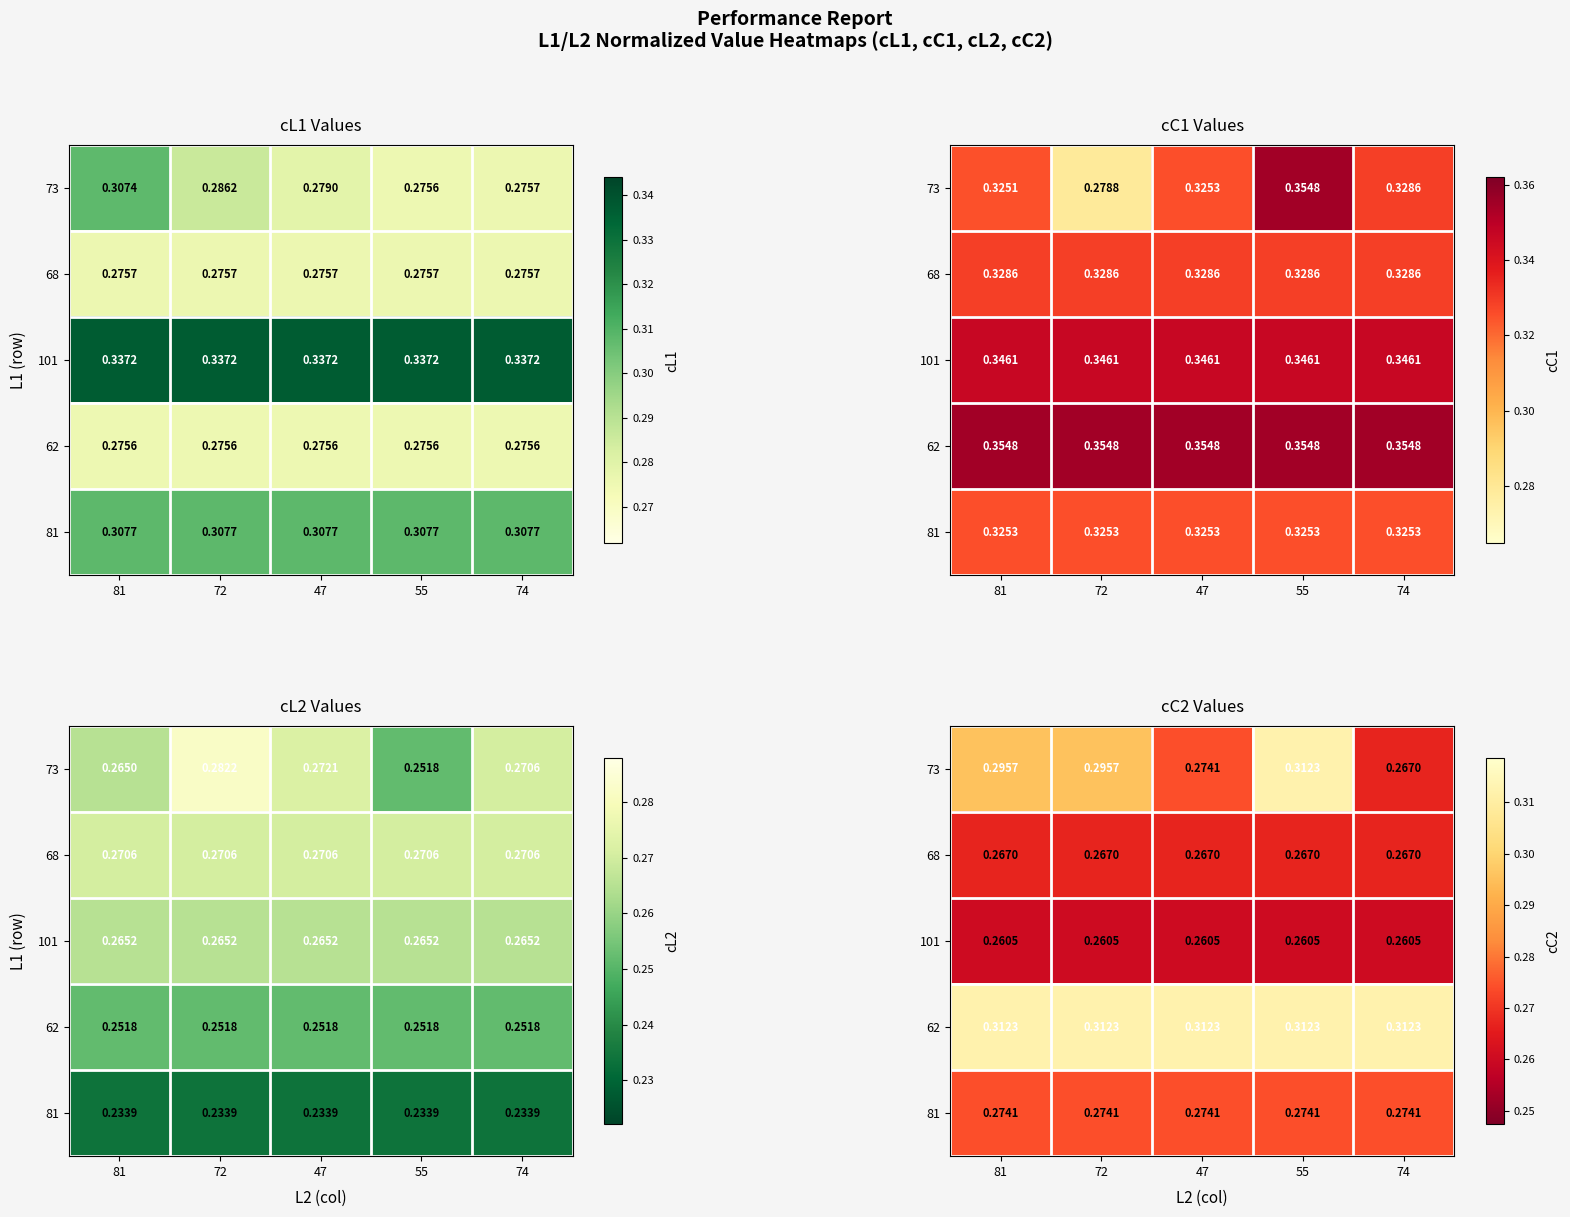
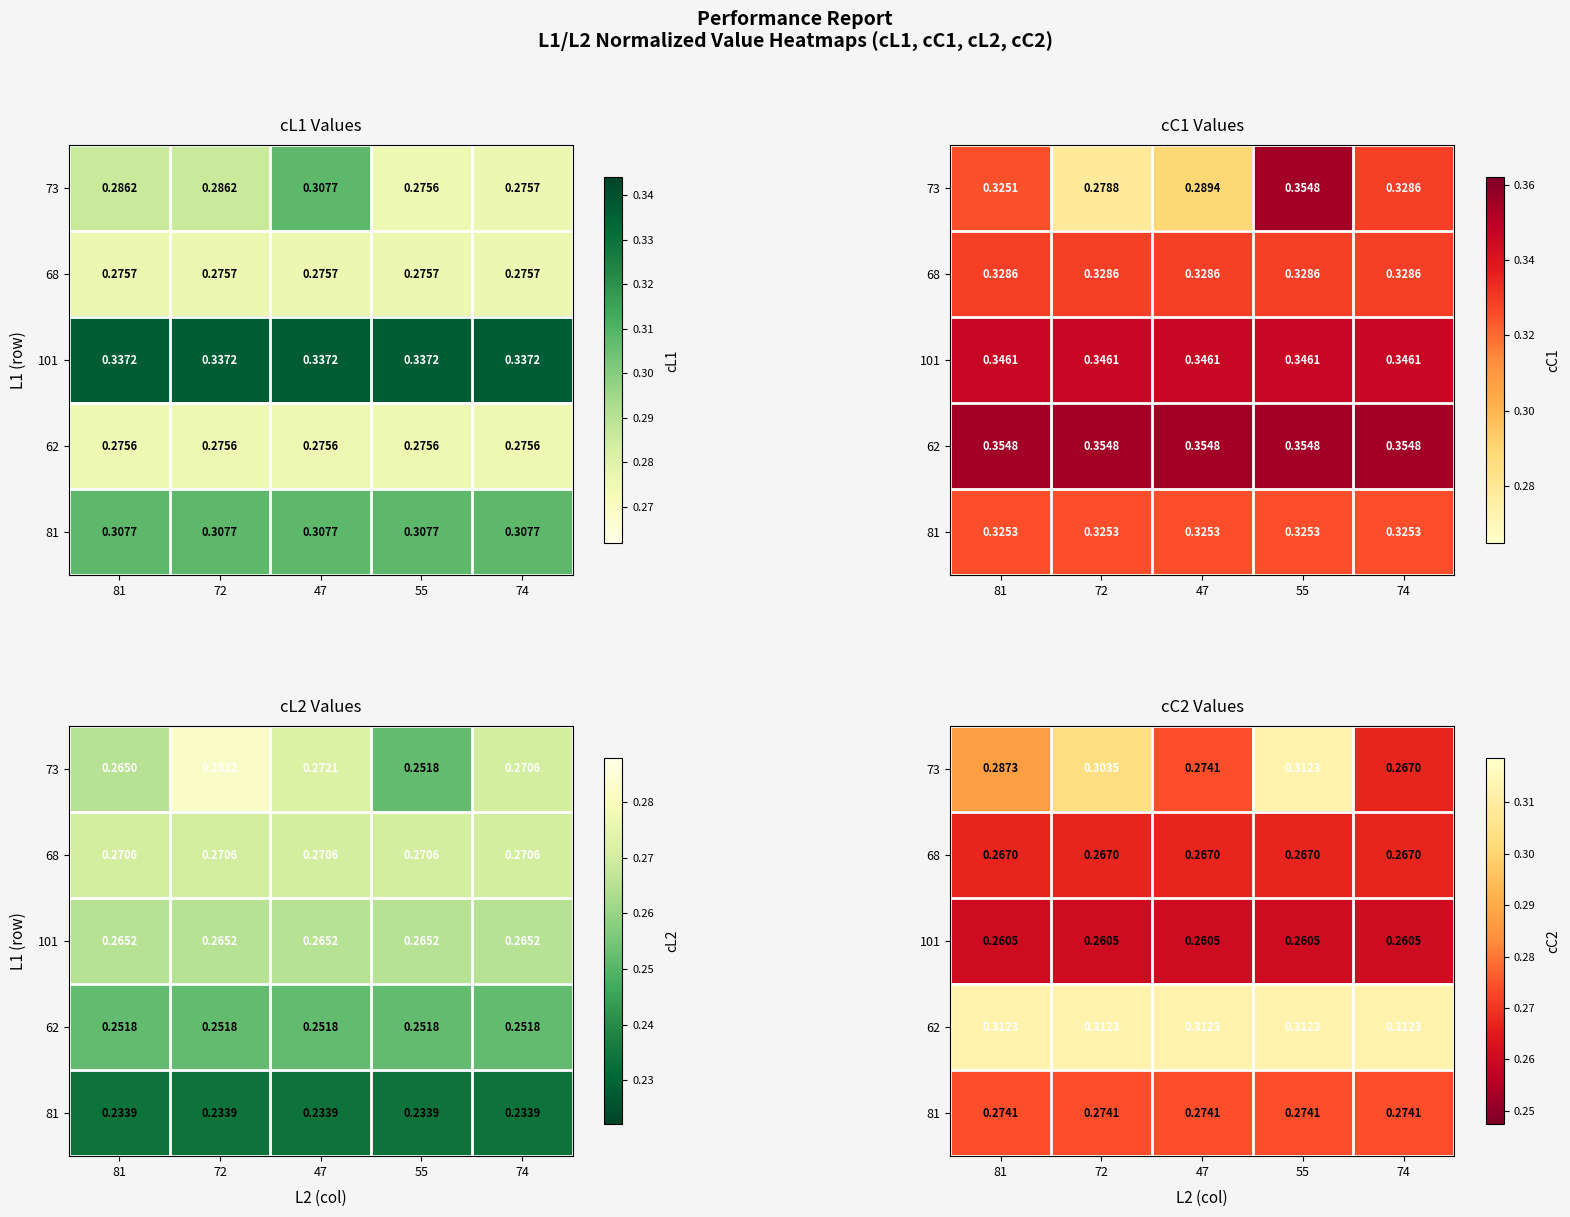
  {
    "cL1 Values": {
      "73": {
-       "81": 0.3074,
+       "81": 0.2862,
        "72": 0.2862,
-       "47": 0.2790,
+       "47": 0.3077,
        "55": 0.2756,
        "74": 0.2757
      },
      "68": {
        "81": 0.2757,
        "72": 0.2757,
        "47": 0.2757,
        "55": 0.2757,
        "74": 0.2757
      },
      "101": {
        "81": 0.3372,
        "72": 0.3372,
        "47": 0.3372,
        "55": 0.3372,
        "74": 0.3372
      },
      "62": {
        "81": 0.2756,
        "72": 0.2756,
        "47": 0.2756,
        "55": 0.2756,
        "74": 0.2756
      },
      "81": {
        "81": 0.3077,
        "72": 0.3077,
        "47": 0.3077,
        "55": 0.3077,
        "74": 0.3077
      }
    },
    "cC1 Values": {
      "73": {
        "81": 0.3251,
        "72": 0.2788,
-       "47": 0.3253,
+       "47": 0.2894,
        "55": 0.3548,
        "74": 0.3286
      },
      "68": {
        "81": 0.3286,
        "72": 0.3286,
        "47": 0.3286,
        "55": 0.3286,
        "74": 0.3286
      },
      "101": {
        "81": 0.3461,
        "72": 0.3461,
        "47": 0.3461,
        "55": 0.3461,
        "74": 0.3461
      },
      "62": {
        "81": 0.3548,
        "72": 0.3548,
        "47": 0.3548,
        "55": 0.3548,
        "74": 0.3548
      },
      "81": {
        "81": 0.3253,
        "72": 0.3253,
        "47": 0.3253,
        "55": 0.3253,
        "74": 0.3253
      }
    },
    "cL2 Values": {
      "73": {
        "81": 0.2650,
        "72": 0.2822,
        "47": 0.2721,
        "55": 0.2518,
        "74": 0.2706
      },
      "68": {
        "81": 0.2706,
        "72": 0.2706,
        "47": 0.2706,
        "55": 0.2706,
        "74": 0.2706
      },
      "101": {
        "81": 0.2652,
        "72": 0.2652,
        "47": 0.2652,
        "55": 0.2652,
        "74": 0.2652
      },
      "62": {
        "81": 0.2518,
        "72": 0.2518,
        "47": 0.2518,
        "55": 0.2518,
        "74": 0.2518
      },
      "81": {
        "81": 0.2339,
        "72": 0.2339,
        "47": 0.2339,
        "55": 0.2339,
        "74": 0.2339
      }
    },
    "cC2 Values": {
      "73": {
-       "81": 0.2957,
-       "72": 0.2957,
+       "81": 0.2873,
+       "72": 0.3035,
        "47": 0.2741,
        "55": 0.3123,
        "74": 0.2670
      },
      "68": {
        "81": 0.2670,
        "72": 0.2670,
        "47": 0.2670,
        "55": 0.2670,
        "74": 0.2670
      },
      "101": {
        "81": 0.2605,
        "72": 0.2605,
        "47": 0.2605,
        "55": 0.2605,
        "74": 0.2605
      },
      "62": {
        "81": 0.3123,
        "72": 0.3123,
        "47": 0.3123,
        "55": 0.3123,
        "74": 0.3123
      },
      "81": {
        "81": 0.2741,
        "72": 0.2741,
        "47": 0.2741,
        "55": 0.2741,
        "74": 0.2741
      }
    }
  }
